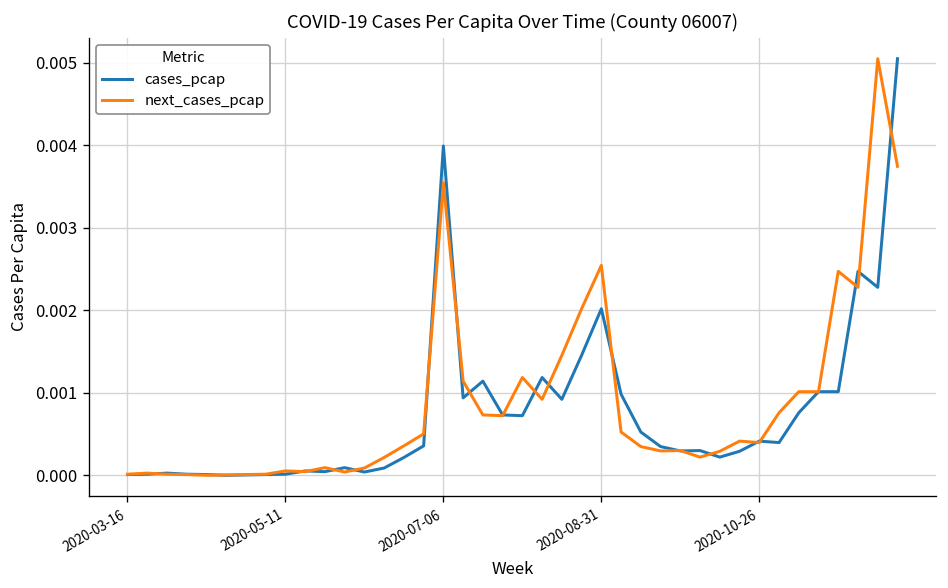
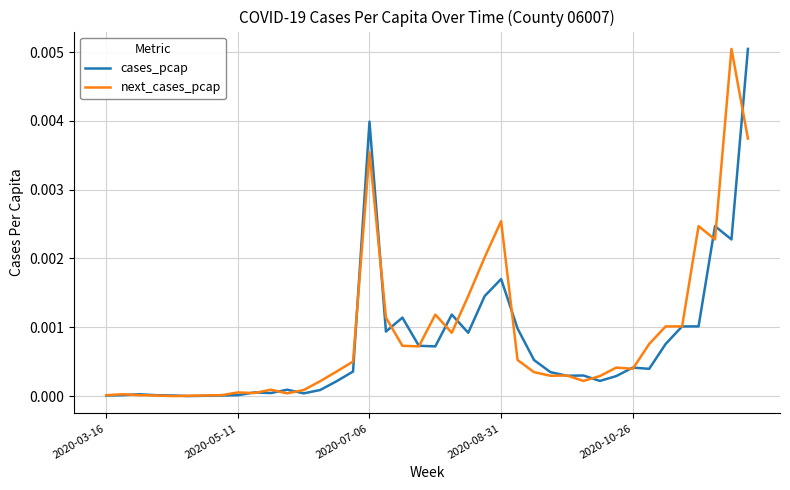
  {
    "cases_pcap": {
      "2020-05-11": 0.0000,
      "2020-07-06": 0.0040,
-     "2020-08-31": 0.0020
+     "2020-08-31": 0.0017
    },
    "next_cases_pcap": {
      "2020-05-11": 0.0001,
      "2020-07-06": 0.0035,
      "2020-08-31": 0.0025
    }
  }
